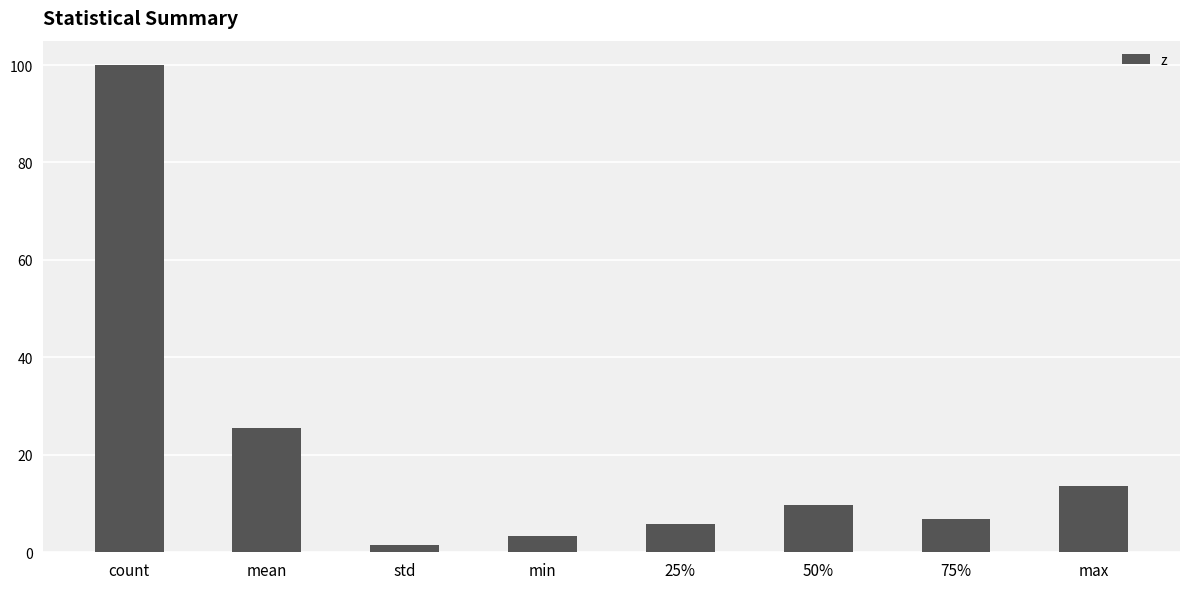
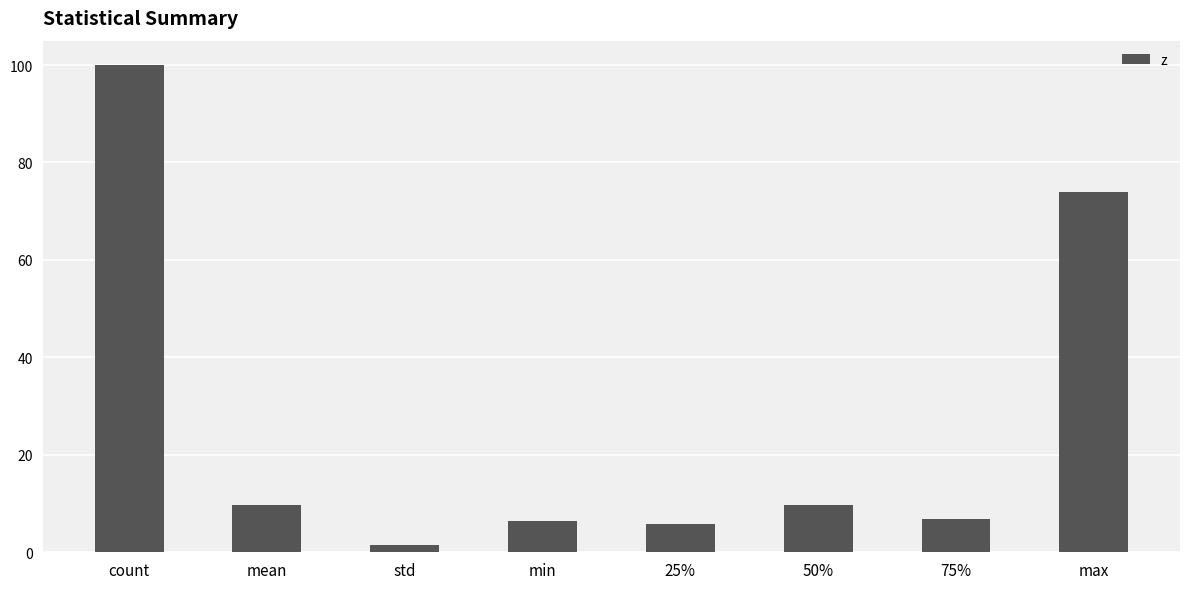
  {
    "count": 100,
-   "mean": 25,
+   "mean": 10,
    "std": 1,
-   "min": 3,
+   "min": 6,
    "25%": 6,
    "50%": 10,
    "75%": 7,
-   "max": 14
+   "max": 74
  }
